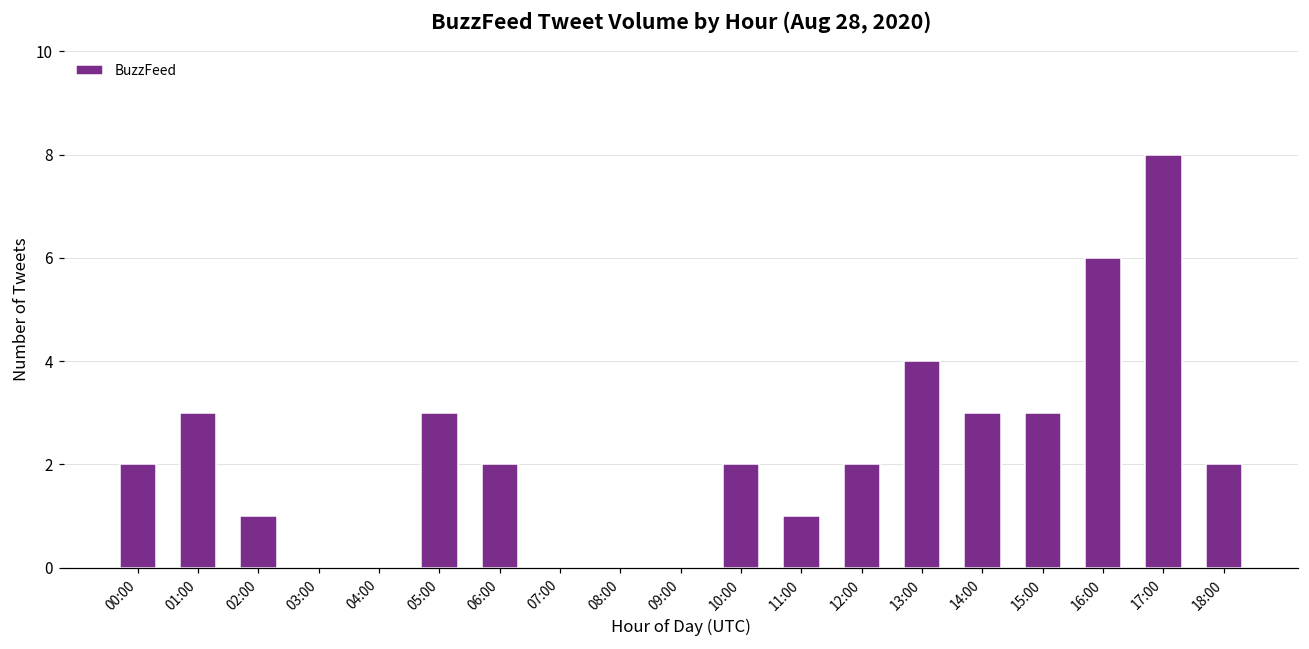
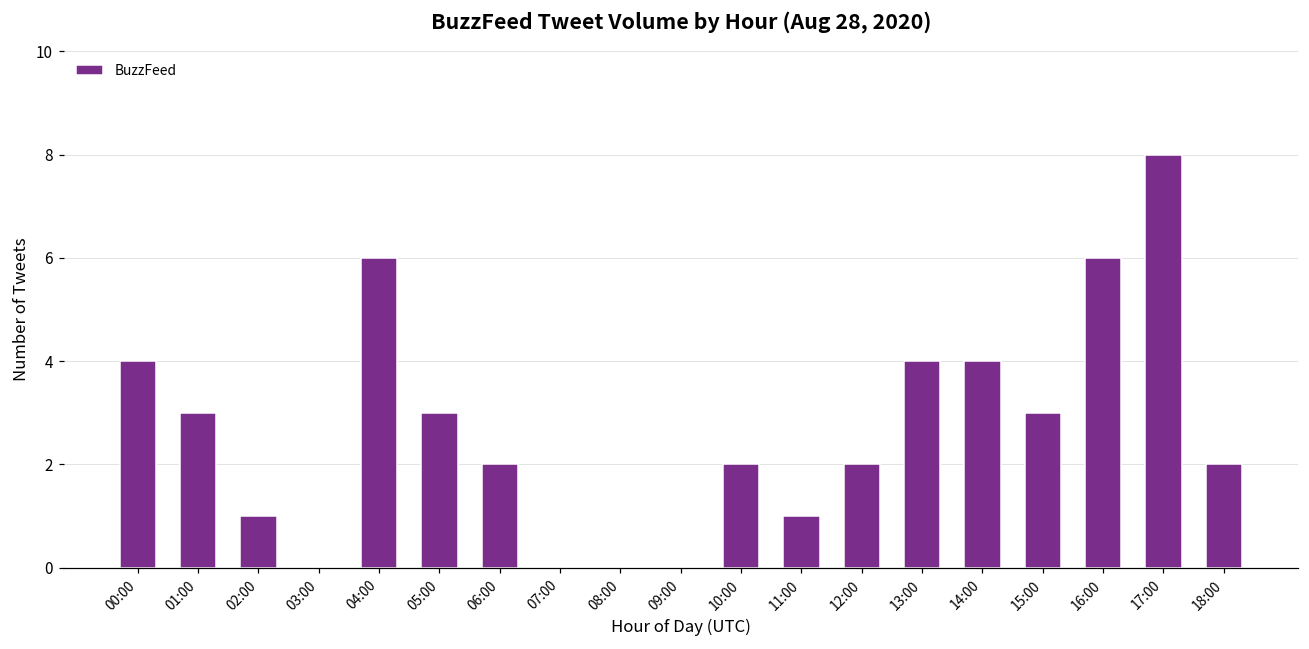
  {
-   "00:00": 2,
+   "00:00": 4,
    "01:00": 3,
    "02:00": 1,
    "03:00": 0,
-   "04:00": 0,
+   "04:00": 6,
    "05:00": 3,
    "06:00": 2,
    "07:00": 0,
    "08:00": 0,
    "09:00": 0,
    "10:00": 2,
    "11:00": 1,
    "12:00": 2,
    "13:00": 4,
-   "14:00": 3,
+   "14:00": 4,
    "15:00": 3,
    "16:00": 6,
    "17:00": 8,
    "18:00": 2
  }
